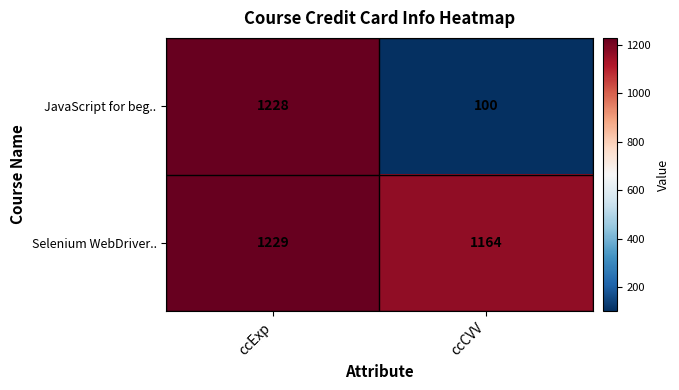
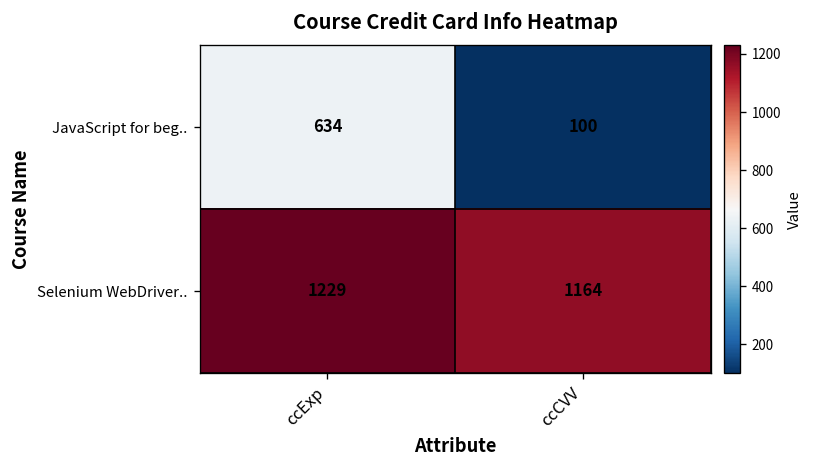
  {
    "JavaScript for beg..": {
-     "ccExp": 1228,
+     "ccExp": 634,
      "ccCVV": 100
    },
    "Selenium WebDriver..": {
      "ccExp": 1229,
      "ccCVV": 1164
    }
  }
